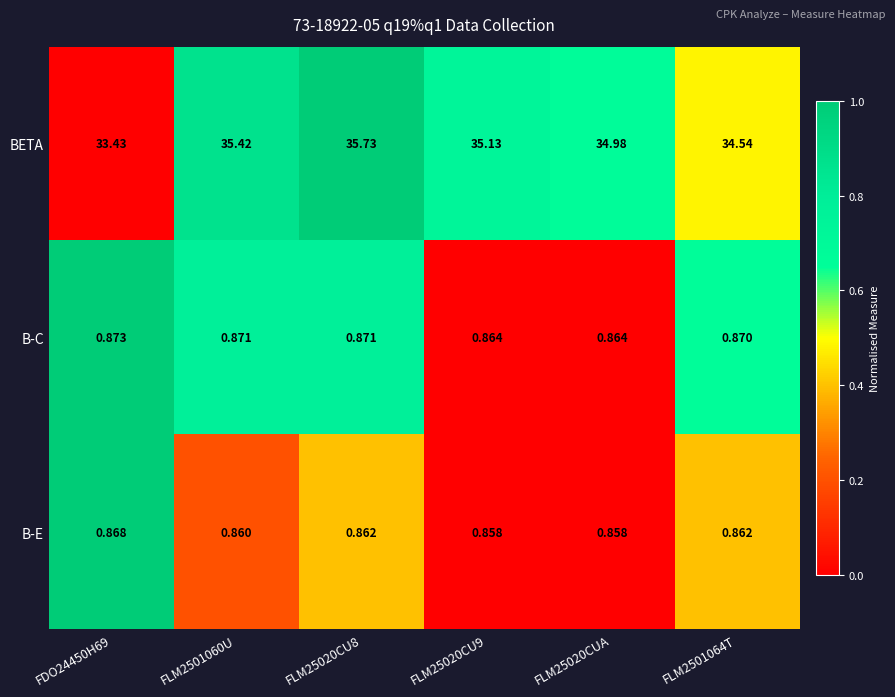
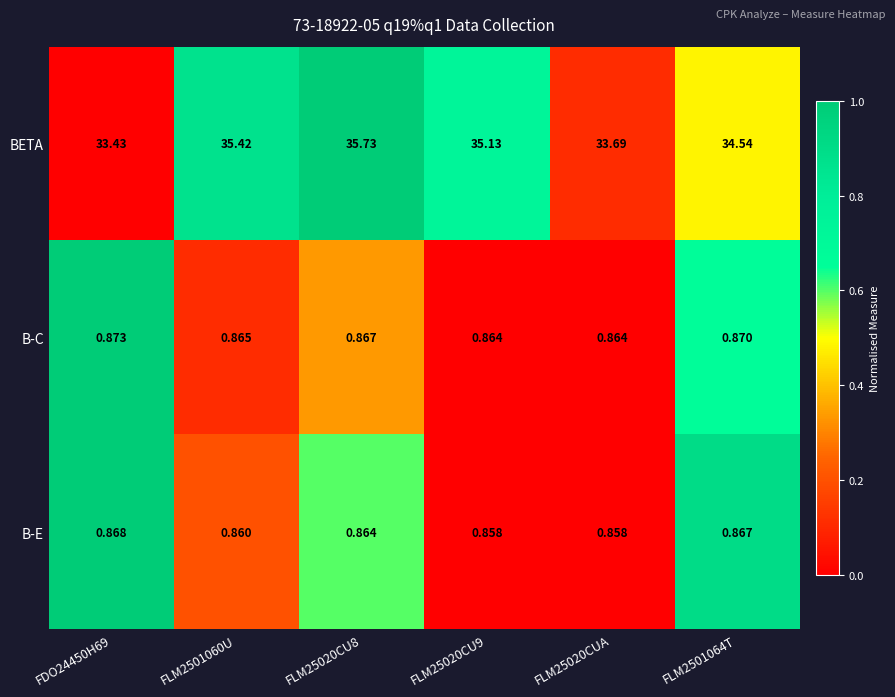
  {
    "BETA": {
      "FDO24450H69": 33.43,
      "FLM2501060U": 35.42,
      "FLM25020CU8": 35.73,
      "FLM25020CU9": 35.13,
-     "FLM25020CUA": 34.98,
+     "FLM25020CUA": 33.69,
      "FLM2501064T": 34.54
    },
    "B-C": {
      "FDO24450H69": 0.873,
-     "FLM2501060U": 0.871,
-     "FLM25020CU8": 0.871,
+     "FLM2501060U": 0.865,
+     "FLM25020CU8": 0.867,
      "FLM25020CU9": 0.864,
      "FLM25020CUA": 0.864,
      "FLM2501064T": 0.870
    },
    "B-E": {
      "FDO24450H69": 0.868,
      "FLM2501060U": 0.860,
-     "FLM25020CU8": 0.862,
+     "FLM25020CU8": 0.864,
      "FLM25020CU9": 0.858,
      "FLM25020CUA": 0.858,
-     "FLM2501064T": 0.862
+     "FLM2501064T": 0.867
    }
  }
